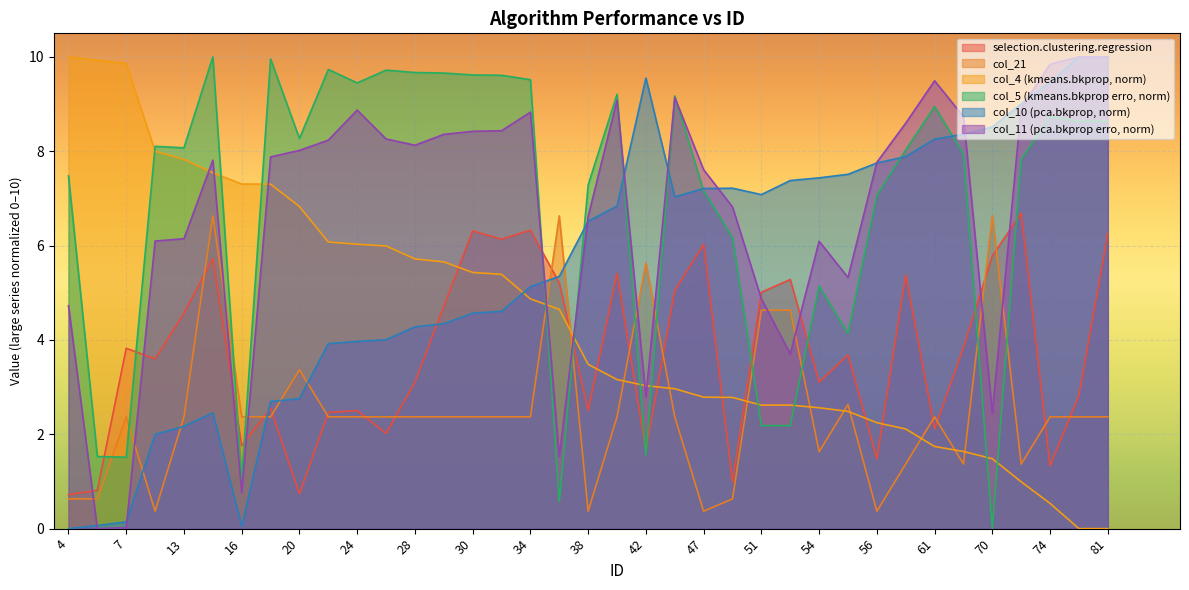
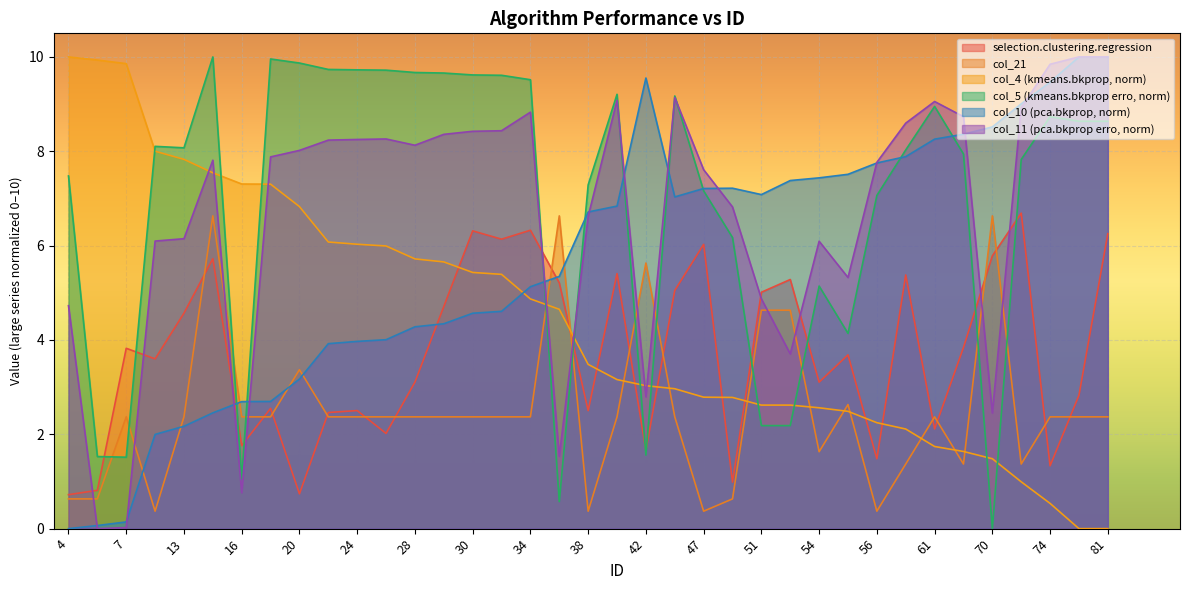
  {
    "col_5 (kmeans.bkprop erro, norm)": {
      "4": 7.5,
      "16": 1.1,
-     "20": 8.3,
-     "24": 9.4,
+     "20": 9.9,
+     "24": 9.7,
      "28": 9.7,
      "30": 9.6,
      "34": 9.5,
      "38": 7.3,
      "42": 1.6,
      "51": 2.2,
      "54": 5.1,
      "56": 7.1,
      "61": 9.0,
      "70": 0.0
    },
    "col_10 (pca.bkprop, norm)": {
      "4": 0.0,
-     "16": 0.1,
-     "20": 2.8,
+     "16": 2.7,
+     "20": 3.2,
      "24": 4.0,
      "28": 4.3,
      "30": 4.6,
      "34": 5.1,
-     "38": 6.5,
+     "38": 6.7,
      "42": 9.6,
      "51": 7.1,
      "54": 7.4,
      "61": 8.3
    },
    "col_11 (pca.bkprop erro, norm)": {
      "4": 4.7,
      "16": 0.8,
      "20": 8.0,
-     "24": 8.9,
+     "24": 8.3,
      "28": 8.1,
      "30": 8.4,
      "34": 8.8,
      "38": 6.6,
      "42": 2.8,
      "47": 7.6,
      "51": 4.9,
      "54": 6.1,
-     "61": 9.5,
+     "61": 9.1,
      "70": 2.5
    }
  }
